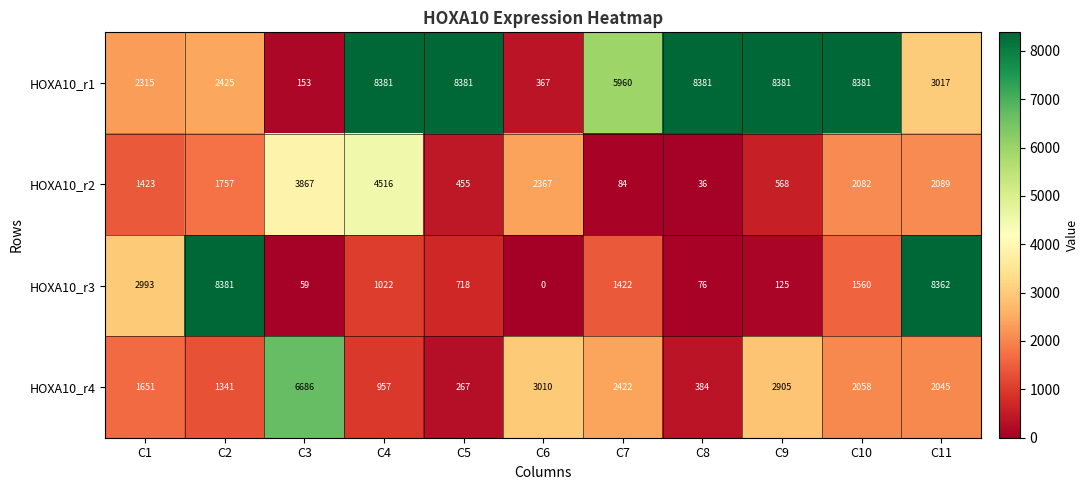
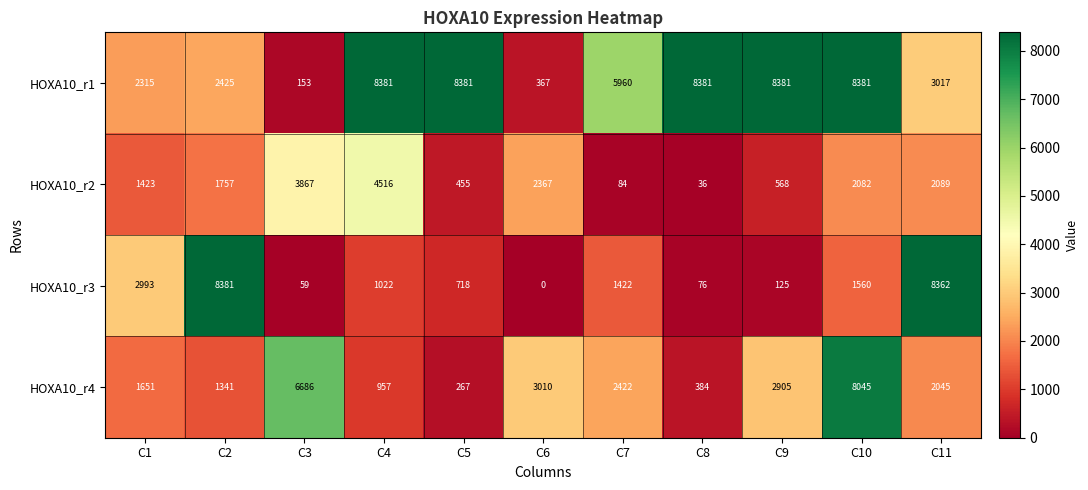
  {
    "HOXA10_r1": {
      "C1": 2315,
      "C2": 2425,
      "C3": 153,
      "C4": 8381,
      "C5": 8381,
      "C6": 367,
      "C7": 5960,
      "C8": 8381,
      "C9": 8381,
      "C10": 8381,
      "C11": 3017
    },
    "HOXA10_r2": {
      "C1": 1423,
      "C2": 1757,
      "C3": 3867,
      "C4": 4516,
      "C5": 455,
      "C6": 2367,
      "C7": 84,
      "C8": 36,
      "C9": 568,
      "C10": 2082,
      "C11": 2089
    },
    "HOXA10_r3": {
      "C1": 2993,
      "C2": 8381,
      "C3": 59,
      "C4": 1022,
      "C5": 718,
      "C6": 0,
      "C7": 1422,
      "C8": 76,
      "C9": 125,
      "C10": 1560,
      "C11": 8362
    },
    "HOXA10_r4": {
      "C1": 1651,
      "C2": 1341,
      "C3": 6686,
      "C4": 957,
      "C5": 267,
      "C6": 3010,
      "C7": 2422,
      "C8": 384,
      "C9": 2905,
-     "C10": 2058,
+     "C10": 8045,
      "C11": 2045
    }
  }
